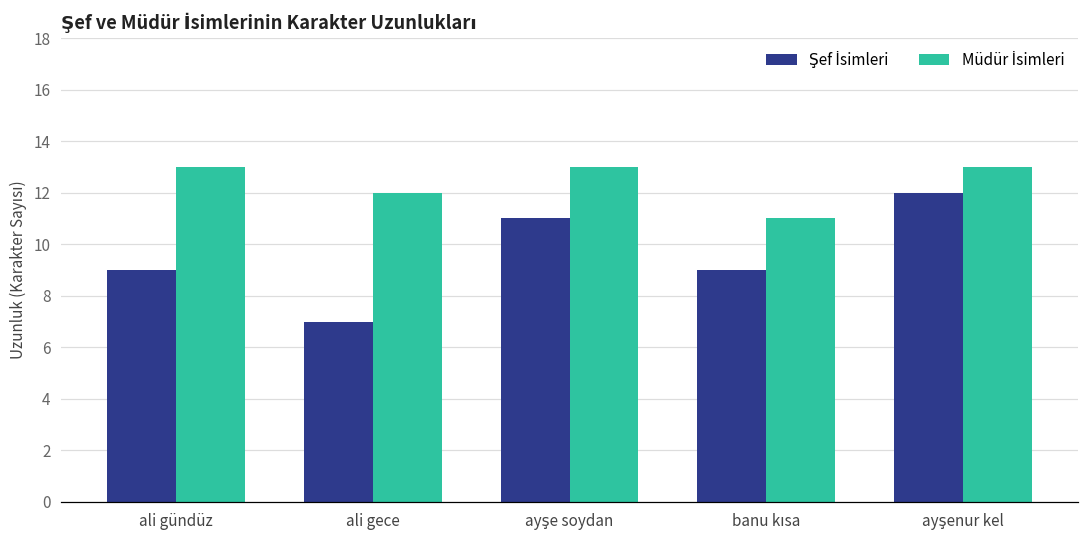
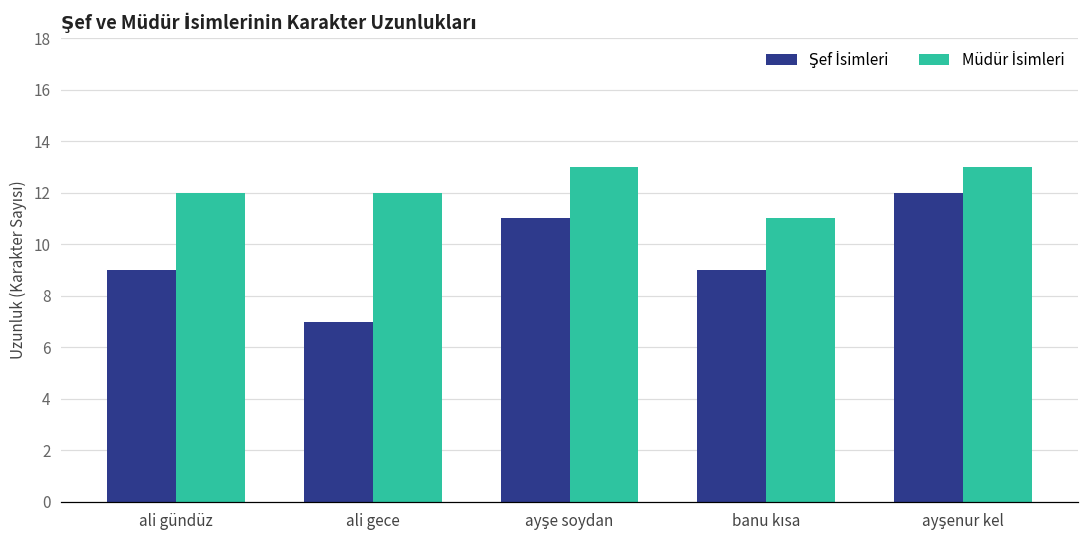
  {
    "Şef İsimleri": {
      "ali gündüz": 9,
      "ali gece": 7,
      "ayşe soydan": 11,
      "banu kısa": 9,
      "ayşenur kel": 12
    },
    "Müdür İsimleri": {
-     "ali gündüz": 13,
+     "ali gündüz": 12,
      "ali gece": 12,
      "ayşe soydan": 13,
      "banu kısa": 11,
      "ayşenur kel": 13
    }
  }
